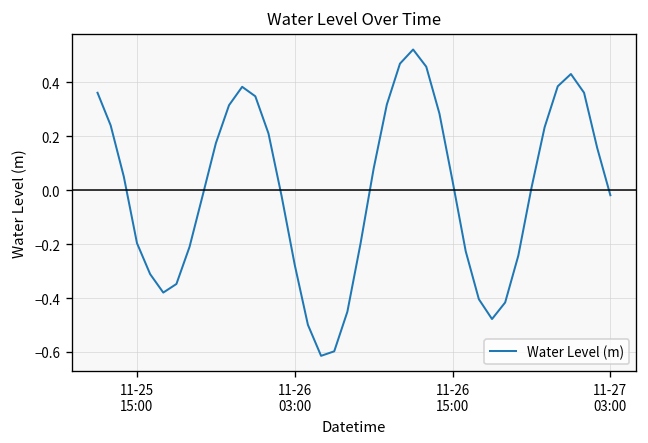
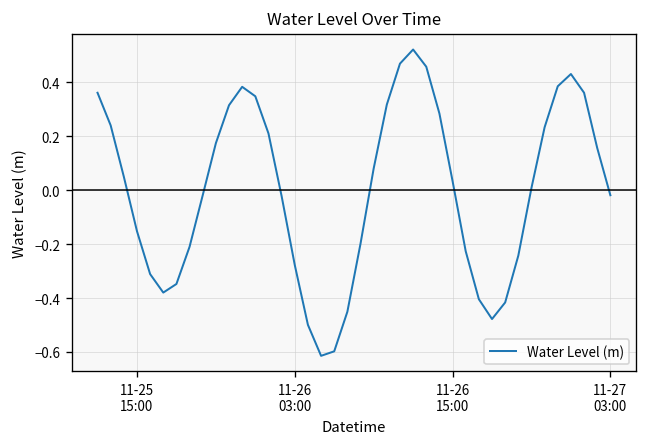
  {
-   "11-25 15:00": -0.20,
+   "11-25 15:00": -0.15,
    "11-26 03:00": -0.28,
    "11-26 15:00": 0.03,
    "11-27 03:00": -0.02
  }
